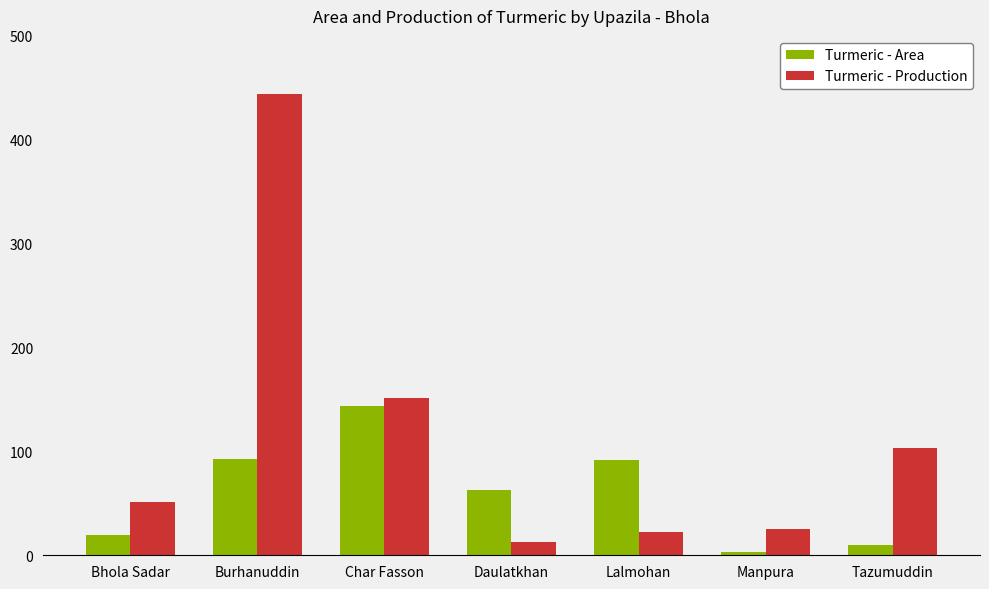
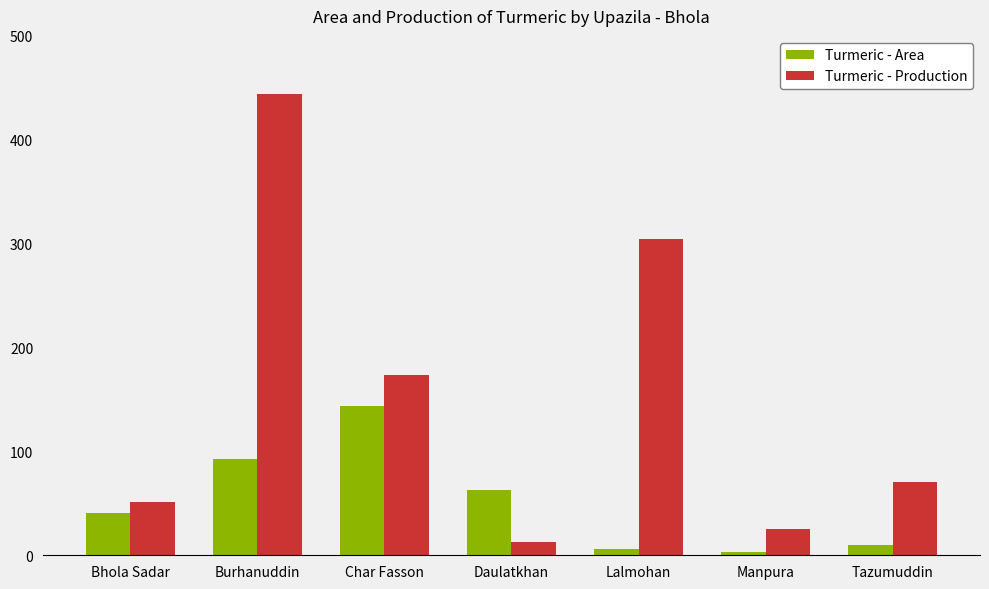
  {
    "Turmeric - Area": {
-     "Bhola Sadar": 20,
+     "Bhola Sadar": 41,
      "Burhanuddin": 93,
      "Char Fasson": 144,
      "Daulatkhan": 63,
-     "Lalmohan": 92,
+     "Lalmohan": 6,
      "Manpura": 3,
      "Tazumuddin": 10
    },
    "Turmeric - Production": {
      "Bhola Sadar": 51,
      "Burhanuddin": 444,
-     "Char Fasson": 151,
+     "Char Fasson": 174,
      "Daulatkhan": 13,
-     "Lalmohan": 22,
+     "Lalmohan": 304,
      "Manpura": 25,
-     "Tazumuddin": 103
+     "Tazumuddin": 71
    }
  }
